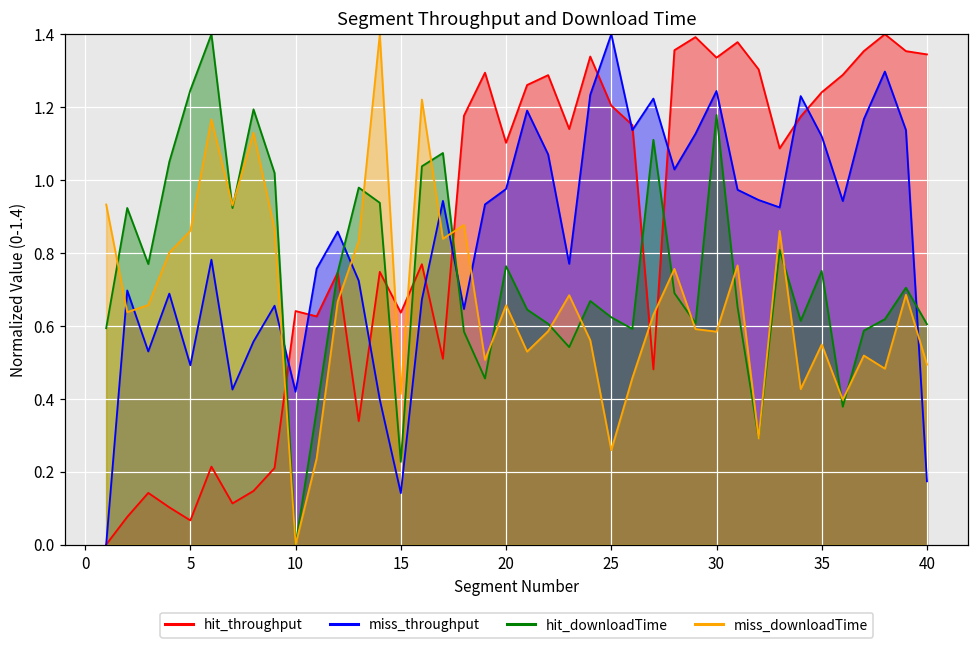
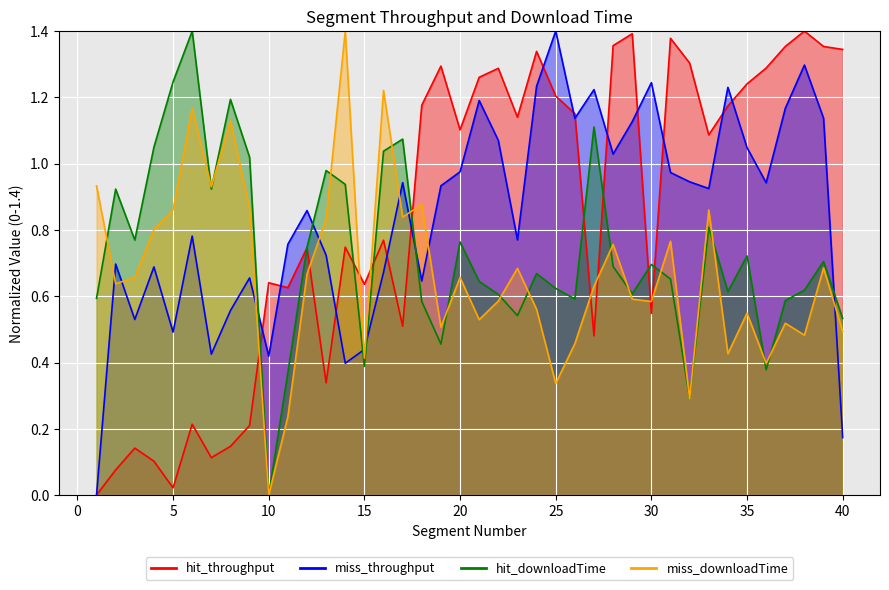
  {
    "hit_throughput": {
-     "5": 0.07,
+     "5": 0.02,
      "10": 0.64,
      "15": 0.64,
      "20": 1.10,
      "25": 1.20,
-     "30": 1.34,
+     "30": 0.55,
      "35": 1.24,
      "40": 1.34
    },
    "miss_throughput": {
      "5": 0.49,
      "10": 0.42,
-     "15": 0.14,
+     "15": 0.44,
      "20": 0.98,
      "25": 1.40,
      "30": 1.24,
-     "35": 1.12,
+     "35": 1.05,
      "40": 0.17
    },
    "hit_downloadTime": {
      "5": 1.25,
-     "15": 0.23,
+     "15": 0.39,
      "20": 0.76,
      "25": 0.62,
-     "30": 1.18,
-     "35": 0.75,
-     "40": 0.60
+     "30": 0.70,
+     "35": 0.72,
+     "40": 0.53
    },
    "miss_downloadTime": {
      "5": 0.86,
      "15": 0.41,
      "20": 0.66,
-     "25": 0.26,
+     "25": 0.34,
      "30": 0.58,
      "35": 0.55,
      "40": 0.49
    }
  }
